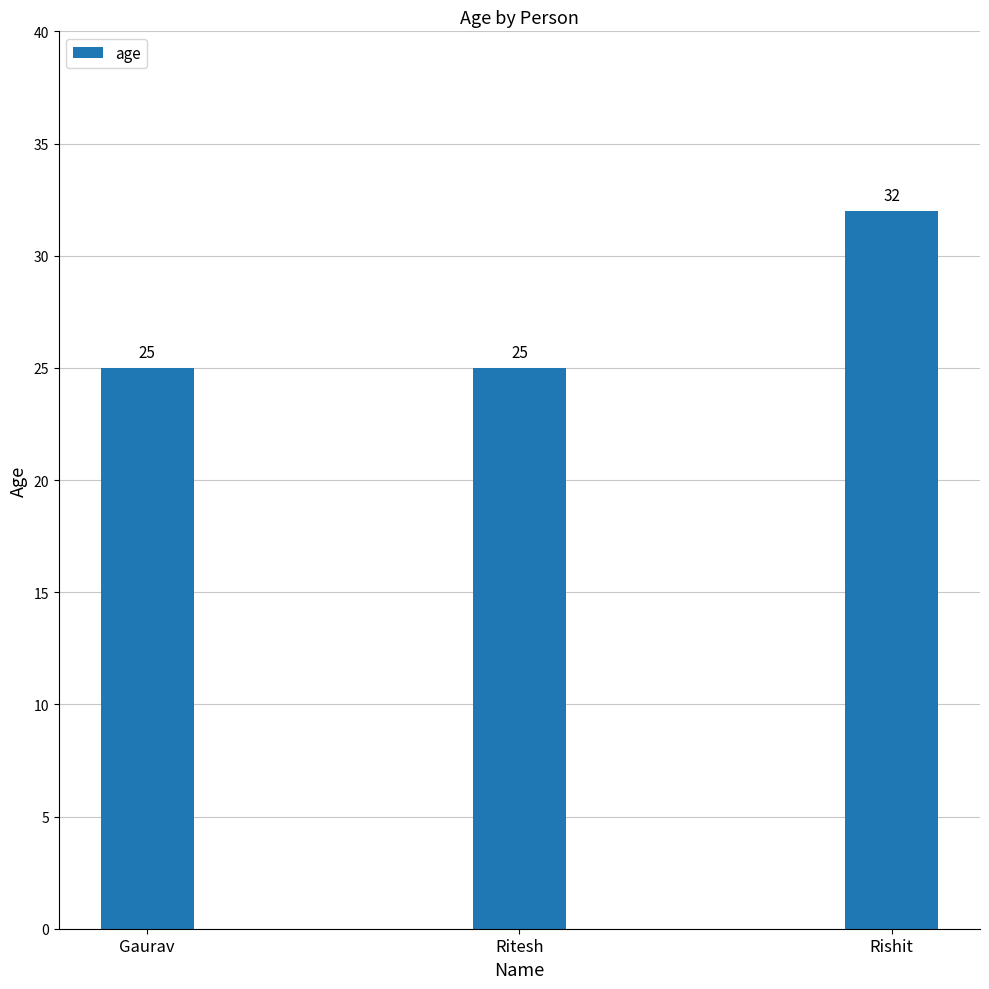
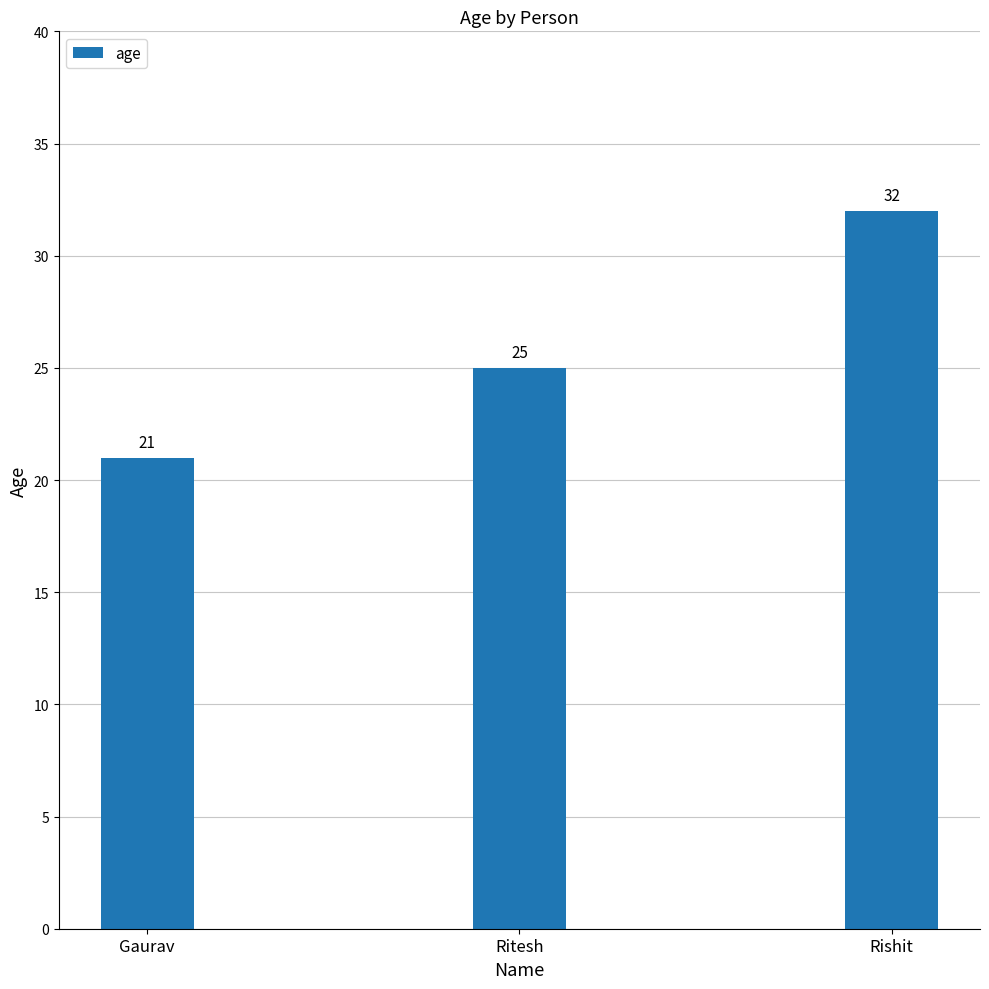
  {
-   "Gaurav": 25,
+   "Gaurav": 21,
    "Ritesh": 25,
    "Rishit": 32
  }
